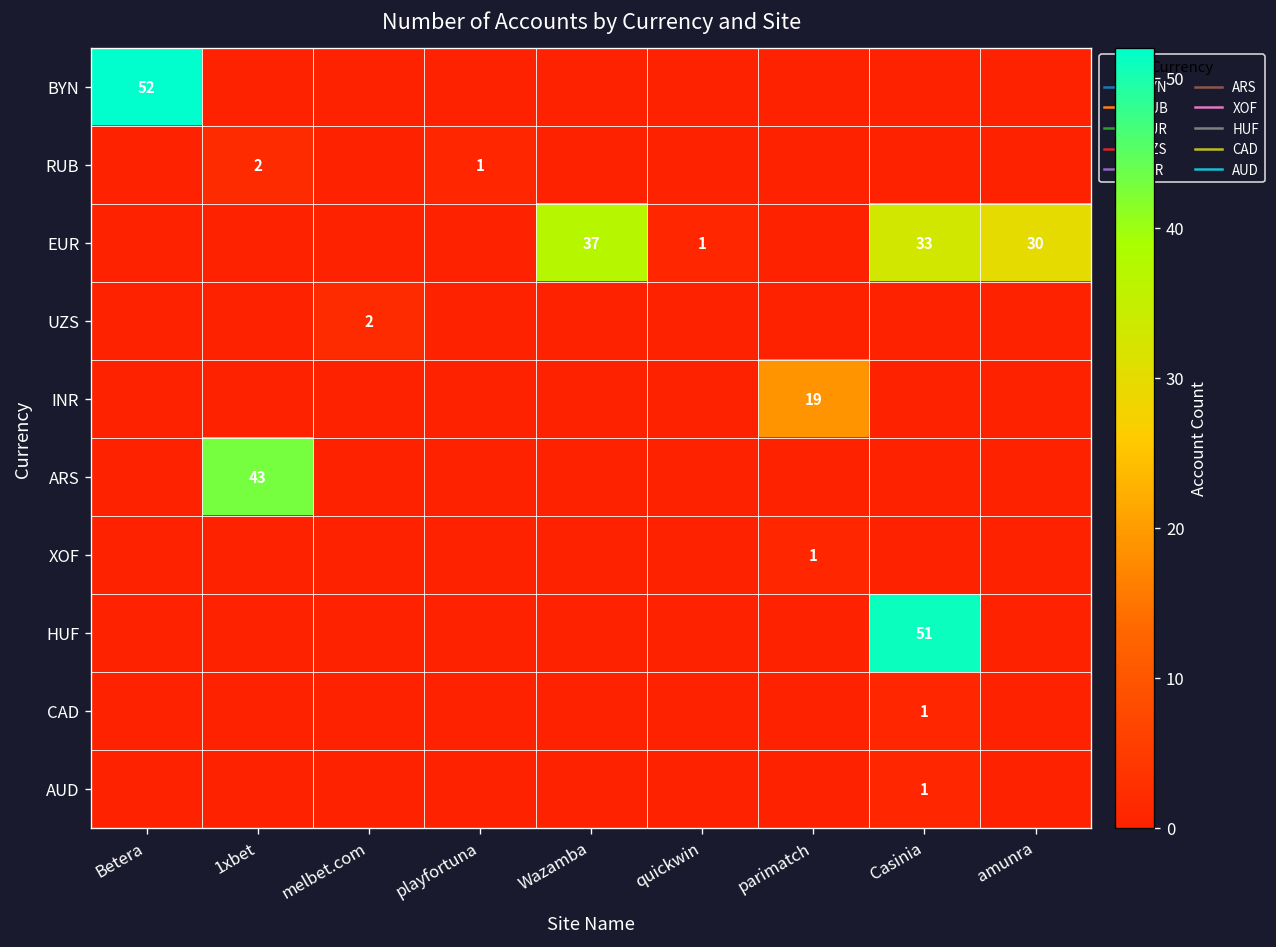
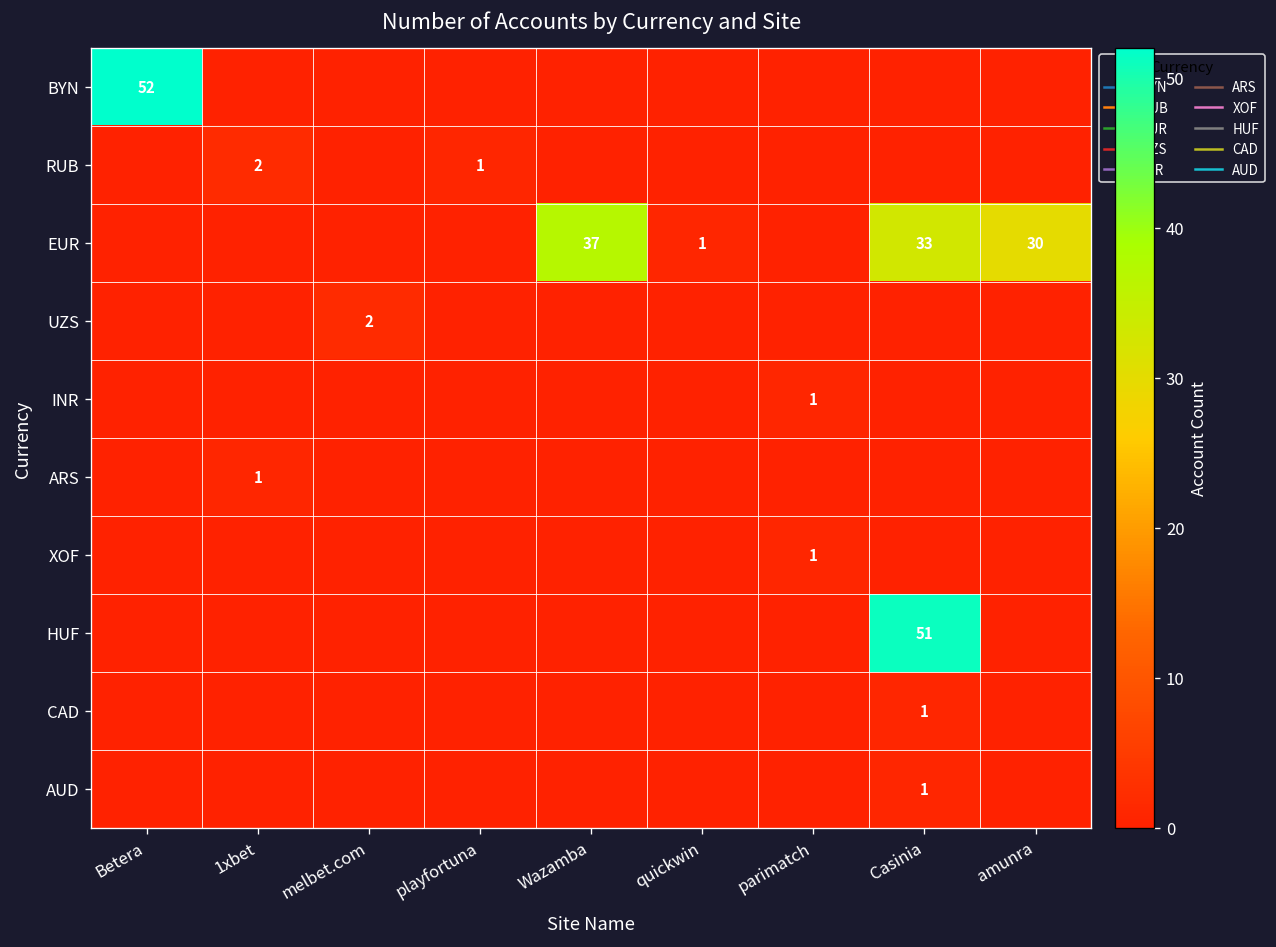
  {
    "BYN": {
      "Betera": 52
    },
    "RUB": {
      "1xbet": 2,
      "playfortuna": 1
    },
    "EUR": {
      "Wazamba": 37,
      "quickwin": 1,
      "Casinia": 33,
      "amunra": 30
    },
    "UZS": {
      "melbet.com": 2
    },
    "INR": {
-     "parimatch": 19
+     "parimatch": 1
    },
    "ARS": {
-     "1xbet": 43
+     "1xbet": 1
    },
    "XOF": {
      "parimatch": 1
    },
    "HUF": {
      "Casinia": 51
    },
    "CAD": {
      "Casinia": 1
    },
    "AUD": {
      "Casinia": 1
    }
  }
